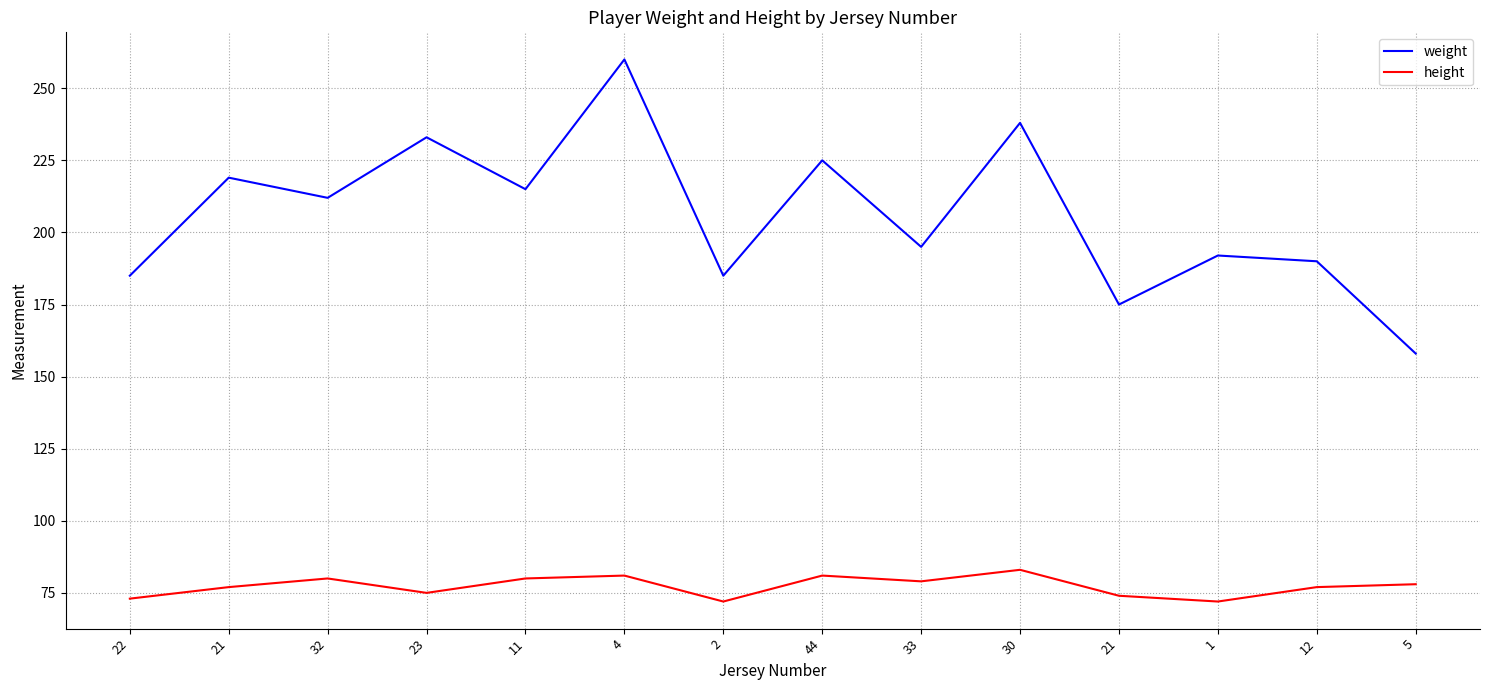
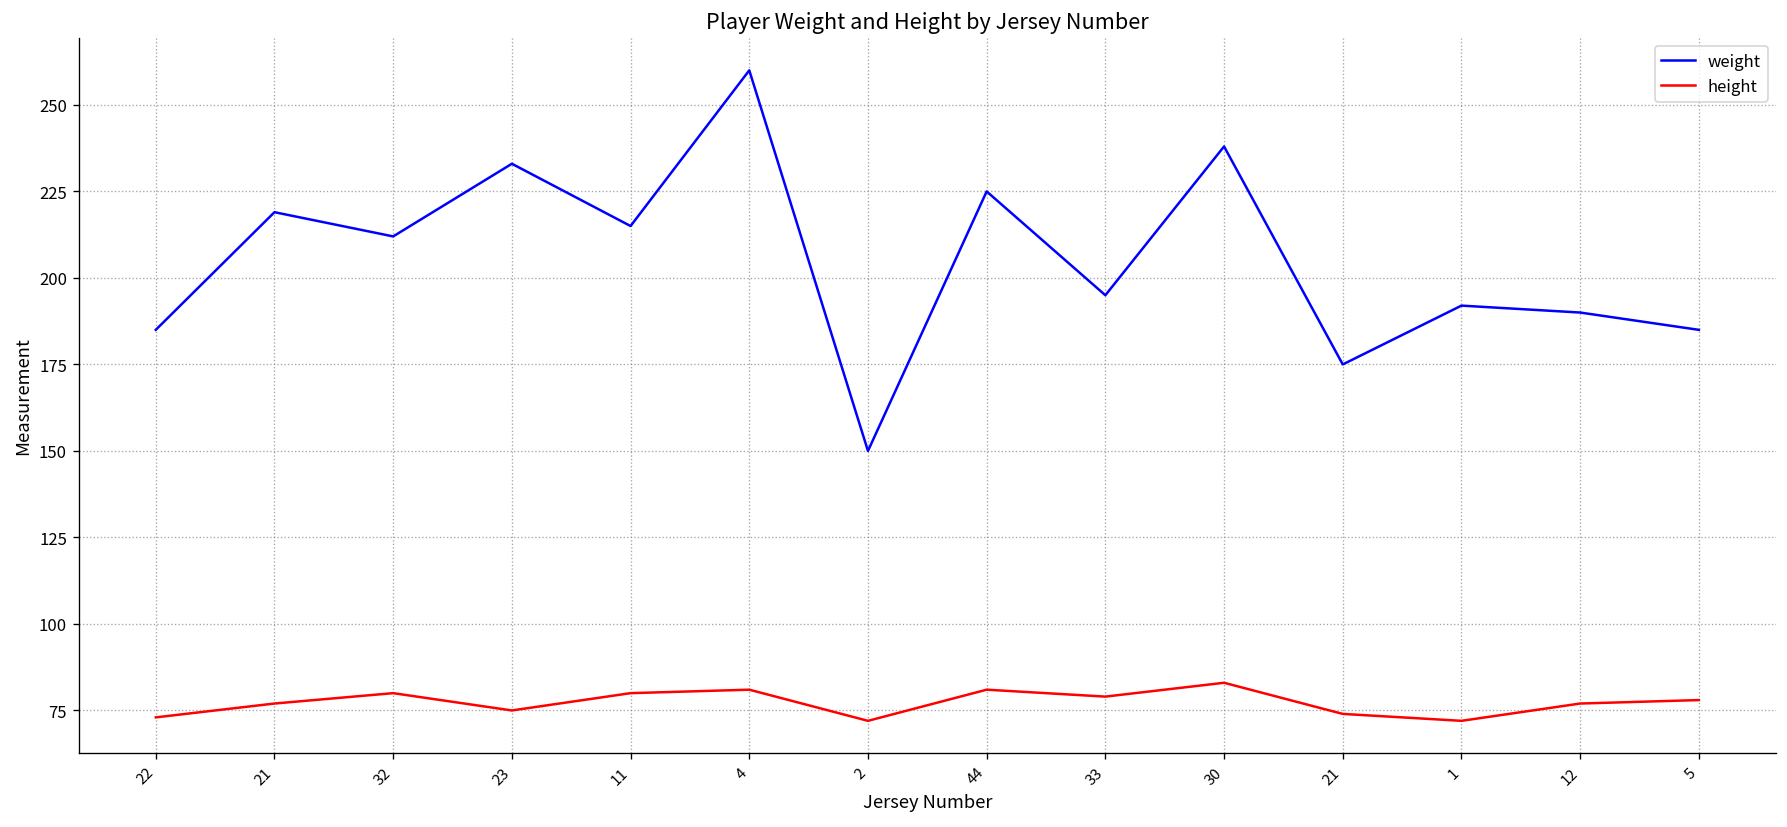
  {
    "weight": {
      "22": 185,
      "32": 212,
      "23": 233,
      "11": 215,
      "4": 260,
-     "2": 185,
+     "2": 150,
      "44": 225,
      "33": 195,
      "30": 238,
      "1": 192,
      "12": 190,
-     "5": 158
+     "5": 185
    },
    "height": {
      "22": 73,
      "32": 80,
      "23": 75,
      "11": 80,
      "4": 81,
      "2": 72,
      "44": 81,
      "33": 79,
      "30": 83,
      "1": 72,
      "12": 77,
      "5": 78
    }
  }
